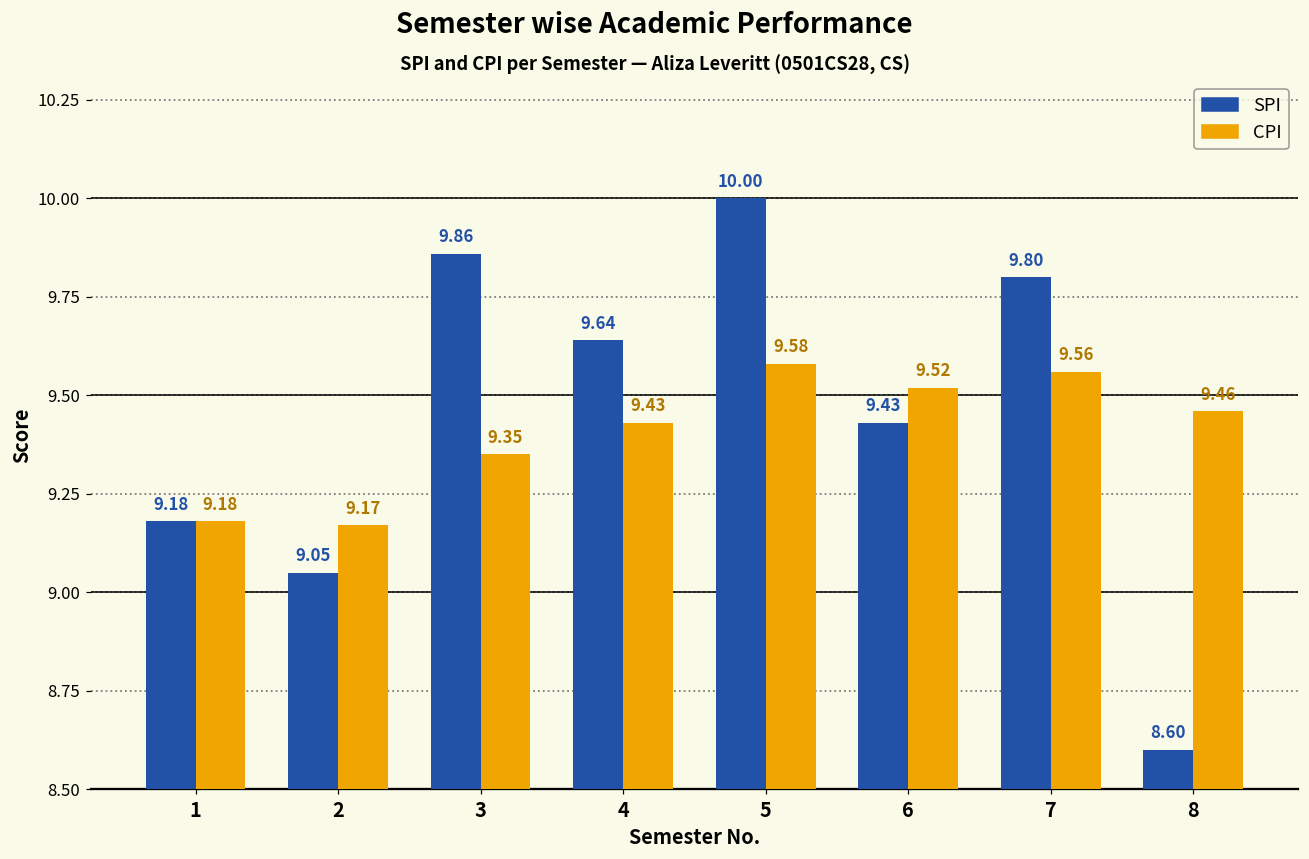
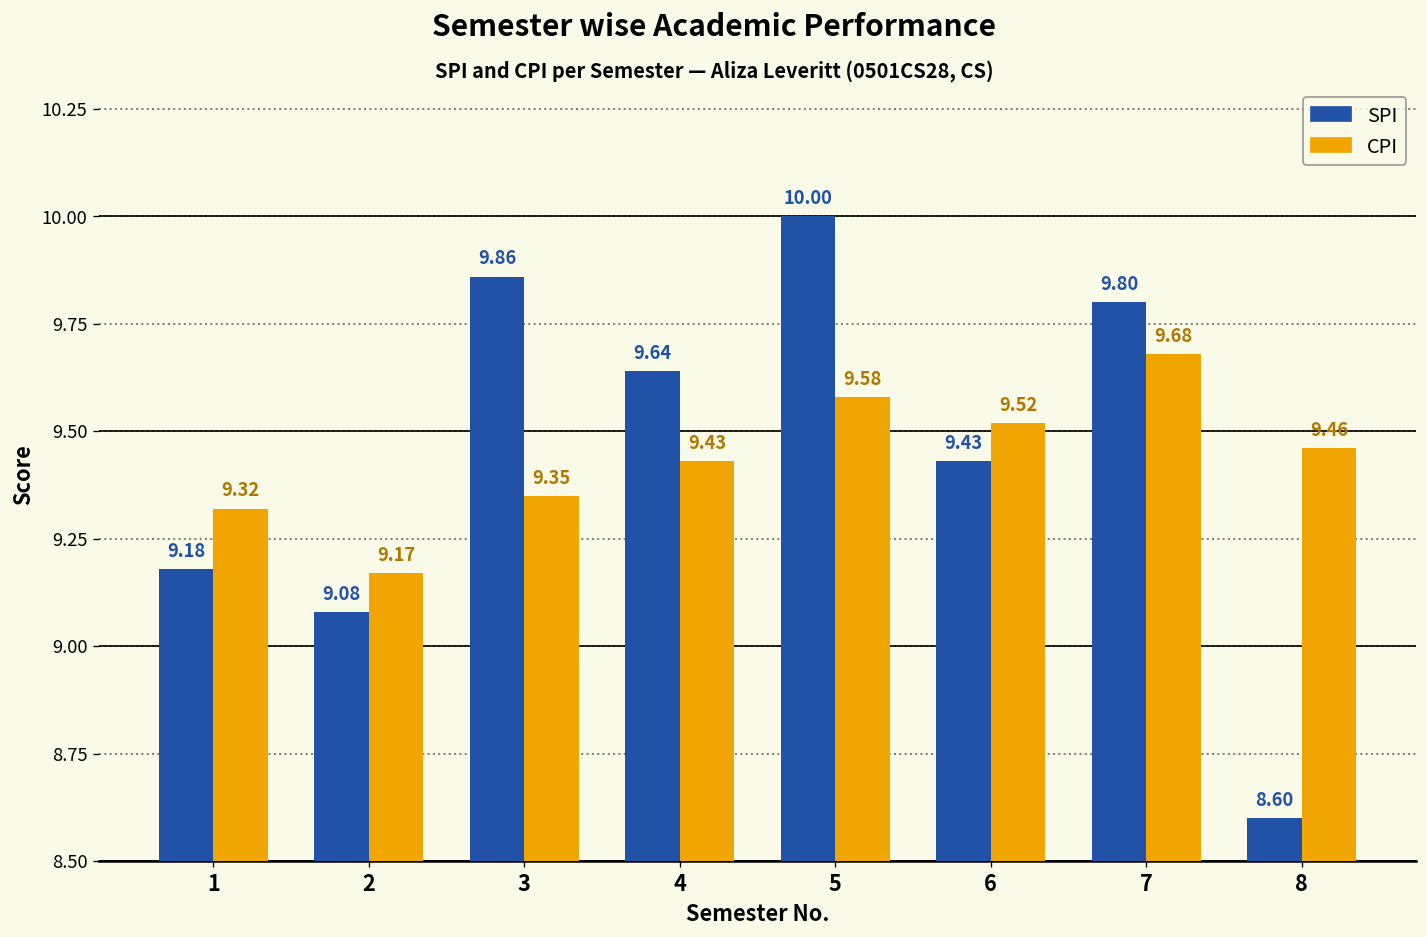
  {
    "SPI": {
      "1": 9.18,
-     "2": 9.05,
+     "2": 9.08,
      "3": 9.86,
      "4": 9.64,
      "5": 10.00,
      "6": 9.43,
      "7": 9.80,
      "8": 8.60
    },
    "CPI": {
-     "1": 9.18,
+     "1": 9.32,
      "2": 9.17,
      "3": 9.35,
      "4": 9.43,
      "5": 9.58,
      "6": 9.52,
-     "7": 9.56,
+     "7": 9.68,
      "8": 9.46
    }
  }
